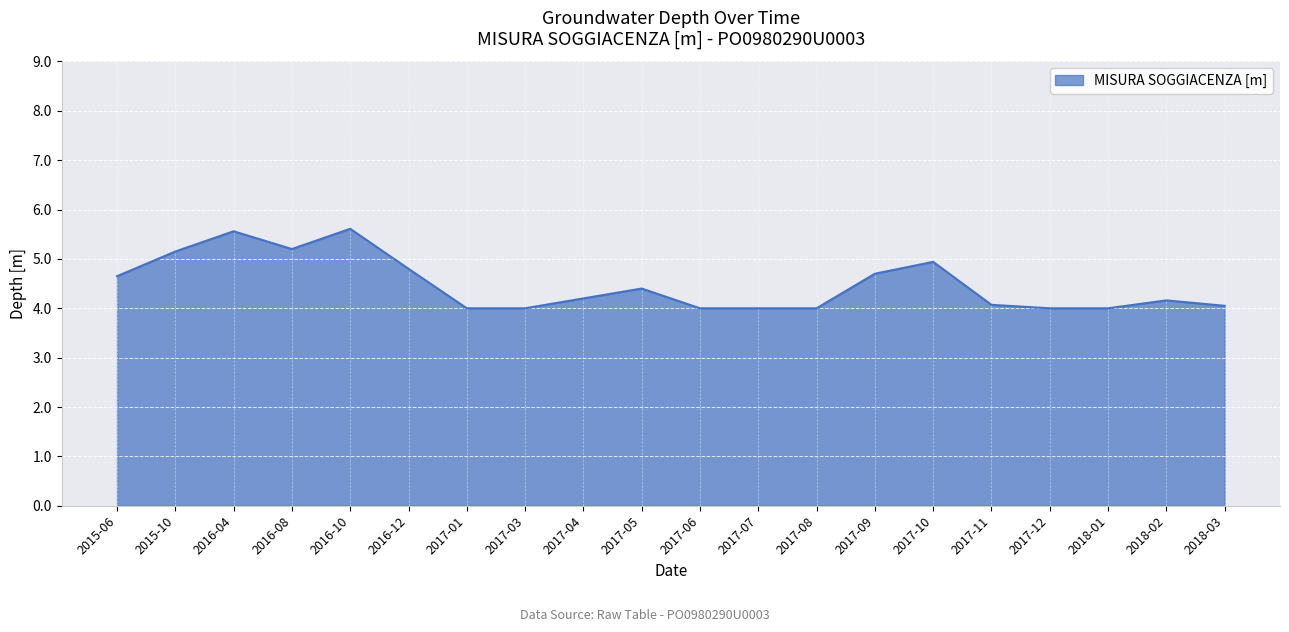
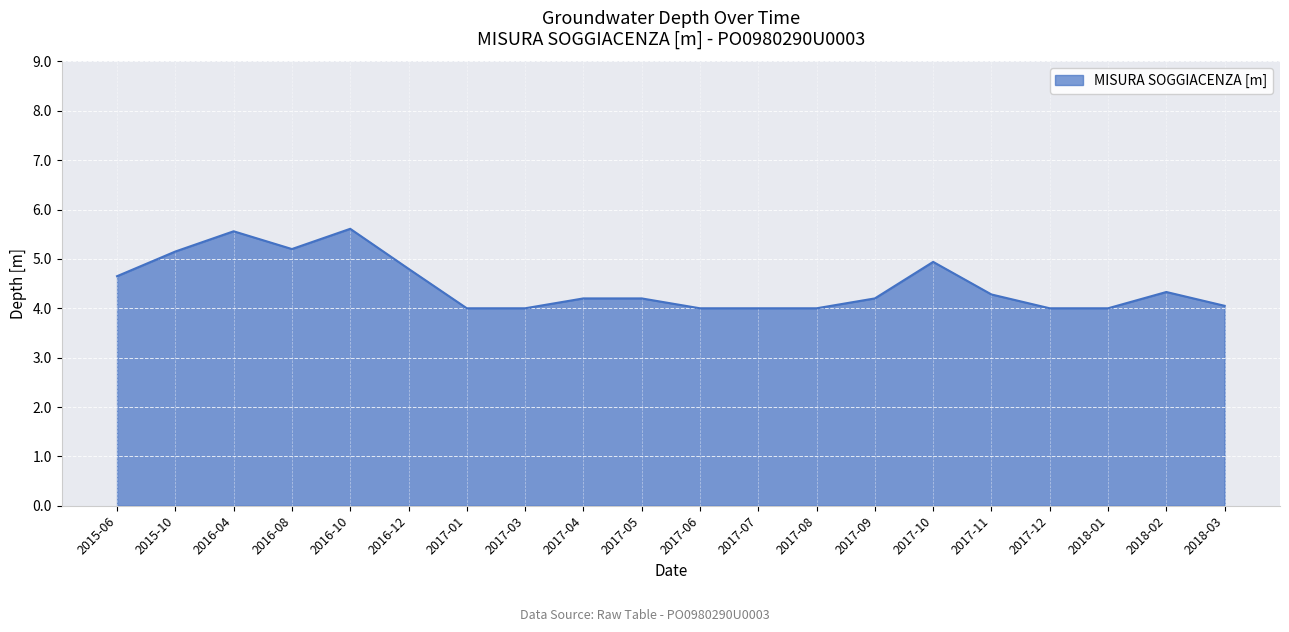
  {
    "2015-06": 4.7,
    "2015-10": 5.2,
    "2016-04": 5.6,
    "2016-08": 5.2,
    "2016-10": 5.6,
    "2016-12": 4.8,
    "2017-01": 4.0,
    "2017-03": 4.0,
    "2017-04": 4.2,
-   "2017-05": 4.4,
+   "2017-05": 4.2,
    "2017-06": 4.0,
    "2017-07": 4.0,
    "2017-08": 4.0,
-   "2017-09": 4.7,
+   "2017-09": 4.2,
    "2017-10": 4.9,
-   "2017-11": 4.1,
+   "2017-11": 4.3,
    "2017-12": 4.0,
    "2018-01": 4.0,
-   "2018-02": 4.2,
+   "2018-02": 4.3,
    "2018-03": 4.1
  }
